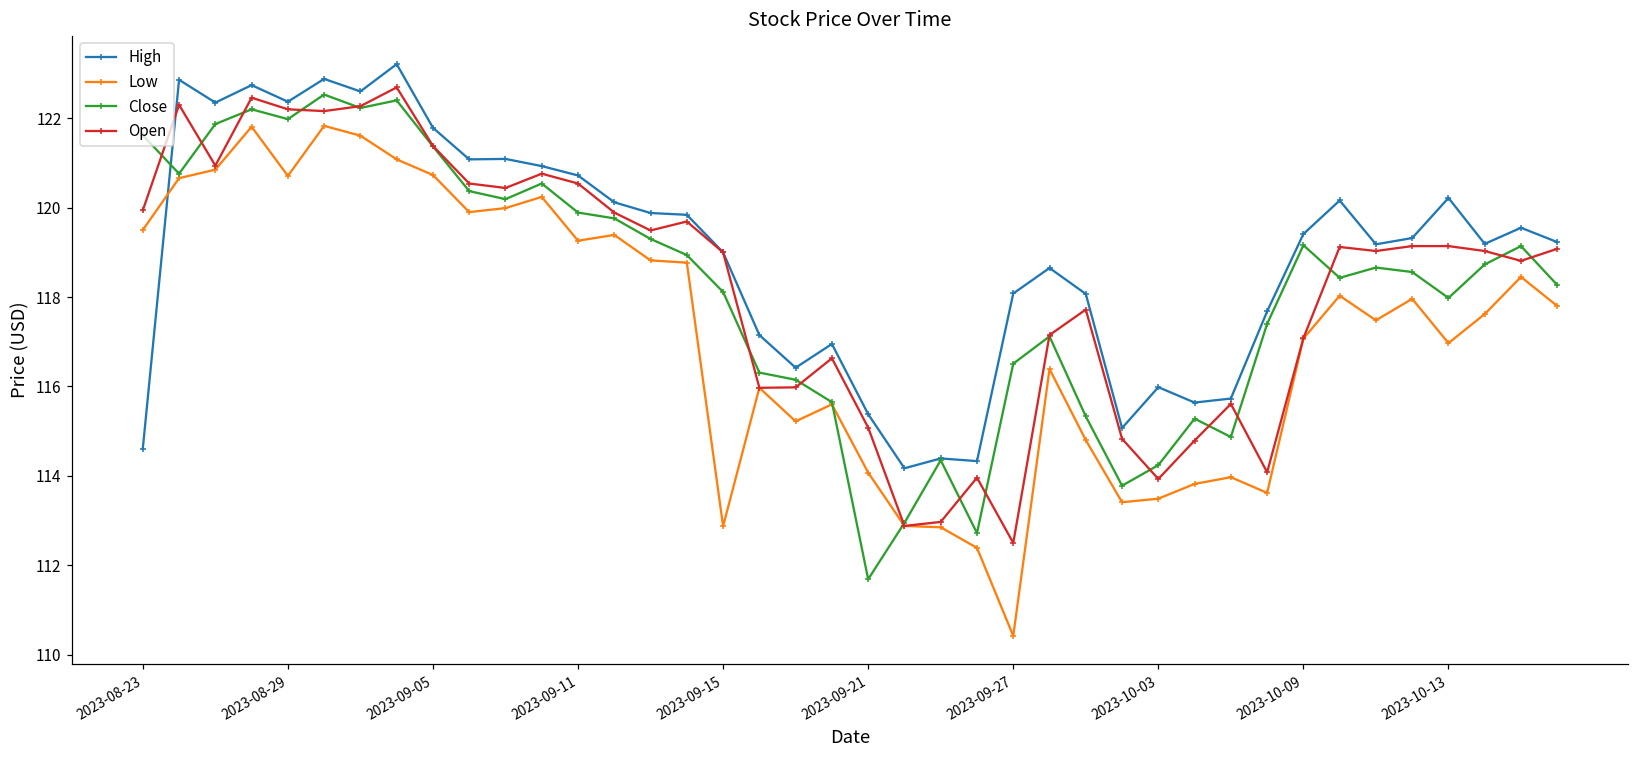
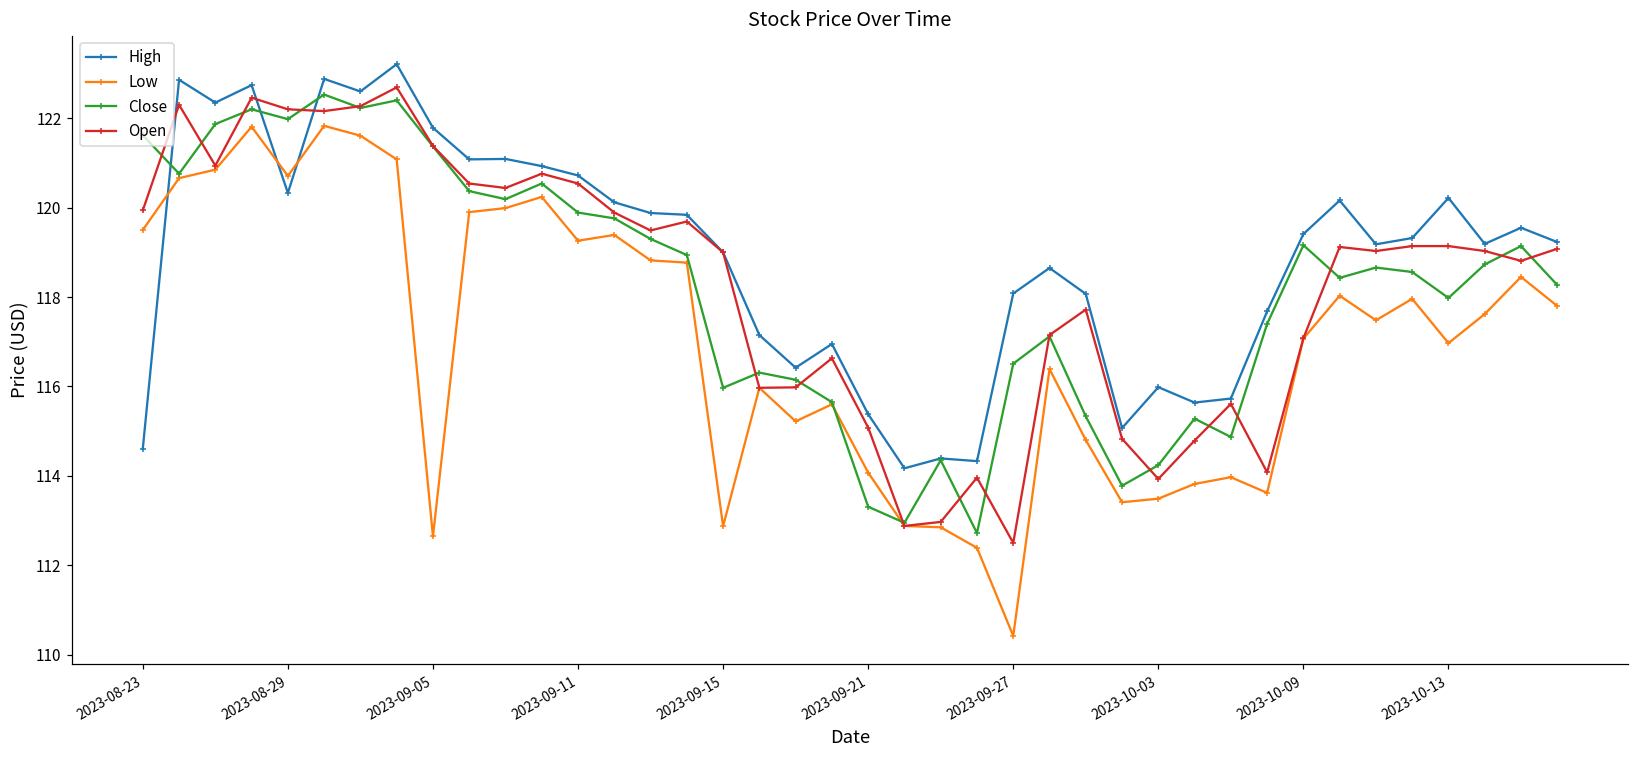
  {
    "High": {
      "2023-08-23": 114.6,
-     "2023-08-29": 122.4,
+     "2023-08-29": 120.3,
      "2023-09-05": 121.8,
      "2023-09-11": 120.7,
      "2023-09-21": 115.4,
      "2023-09-27": 118.1,
      "2023-10-03": 116.0,
      "2023-10-09": 119.4,
      "2023-10-13": 120.2
    },
    "Low": {
      "2023-08-23": 119.5,
      "2023-08-29": 120.7,
-     "2023-09-05": 120.7,
+     "2023-09-05": 112.6,
      "2023-09-11": 119.3,
      "2023-09-15": 112.9,
      "2023-09-21": 114.1,
      "2023-09-27": 110.4,
      "2023-10-03": 113.5,
      "2023-10-13": 117.0
    },
    "Close": {
      "2023-08-29": 122.0,
      "2023-09-11": 119.9,
-     "2023-09-15": 118.1,
-     "2023-09-21": 111.7,
+     "2023-09-15": 116.0,
+     "2023-09-21": 113.3,
      "2023-09-27": 116.5,
      "2023-10-03": 114.2,
      "2023-10-09": 119.2,
      "2023-10-13": 118.0
    },
    "Open": {
      "2023-08-23": 119.9,
      "2023-08-29": 122.2,
      "2023-09-11": 120.5,
      "2023-09-21": 115.1,
      "2023-09-27": 112.5,
      "2023-10-03": 113.9,
      "2023-10-13": 119.1
    }
  }
